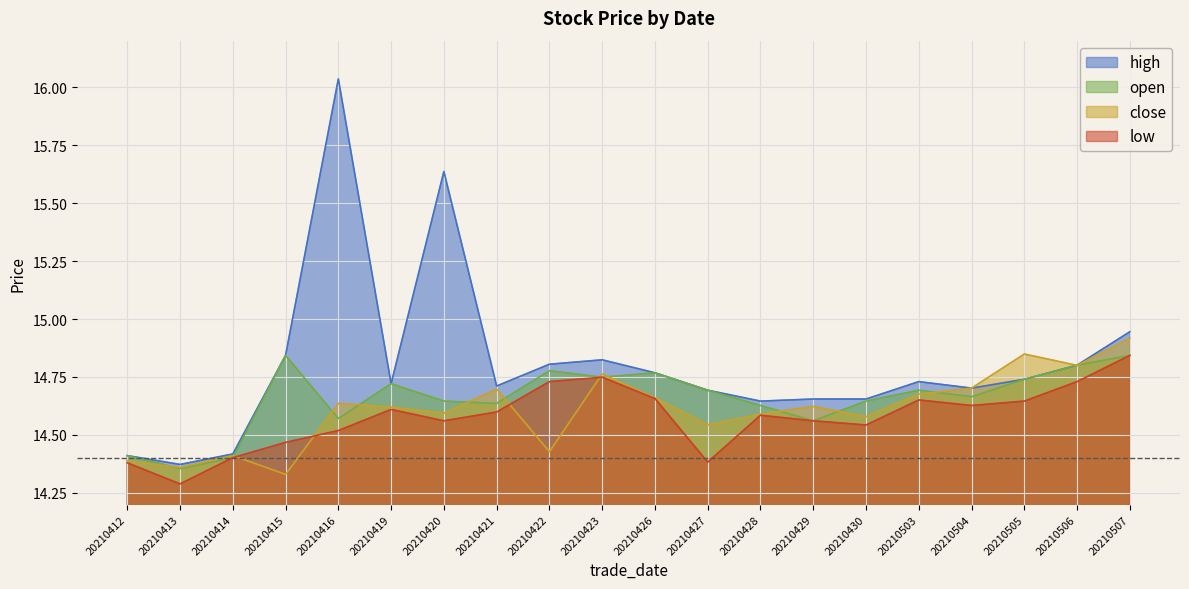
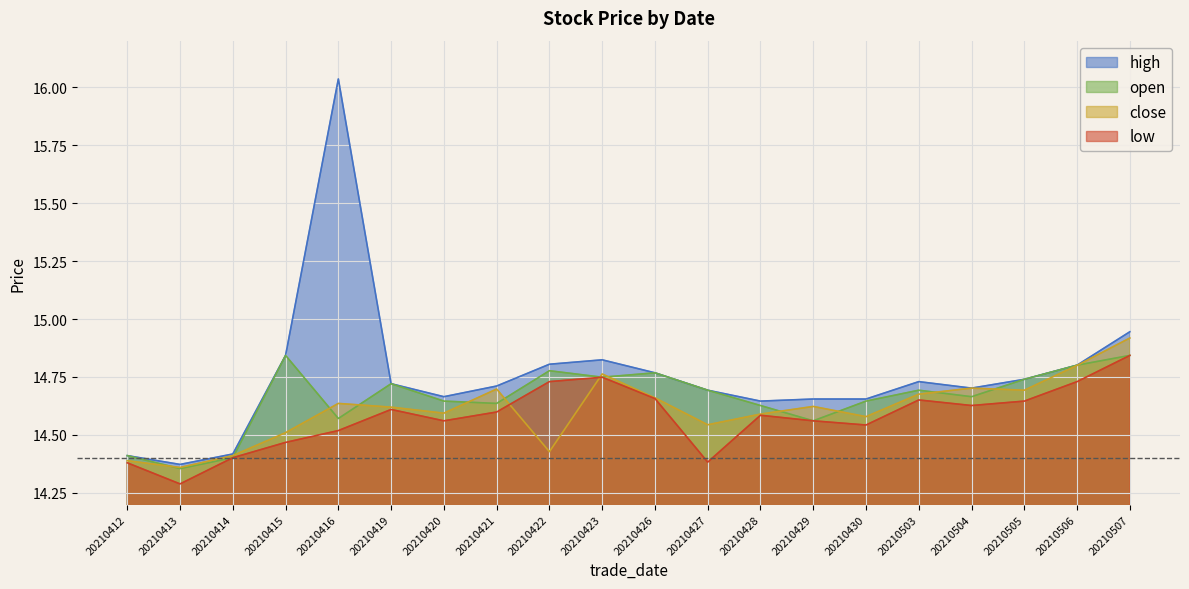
  {
    "high": {
      "20210413": 14.37,
      "20210416": 16.04,
-     "20210420": 15.64,
+     "20210420": 14.67,
      "20210421": 14.71,
      "20210422": 14.81,
      "20210423": 14.82,
      "20210428": 14.65,
      "20210429": 14.66,
      "20210503": 14.73,
      "20210507": 14.95
    },
    "open": {
      "20210416": 14.57,
      "20210420": 14.65,
      "20210421": 14.64,
      "20210422": 14.78,
      "20210428": 14.63,
      "20210503": 14.69,
      "20210504": 14.67
    },
    "close": {
-     "20210415": 14.33,
+     "20210415": 14.51,
      "20210416": 14.64,
      "20210420": 14.59,
      "20210421": 14.70,
      "20210422": 14.43,
      "20210423": 14.76,
      "20210427": 14.54,
      "20210429": 14.62,
      "20210430": 14.58,
      "20210503": 14.68,
-     "20210505": 14.85,
+     "20210505": 14.69,
      "20210507": 14.92
    },
    "low": {
      "20210413": 14.29,
      "20210415": 14.47,
      "20210416": 14.52,
      "20210420": 14.56,
      "20210421": 14.60,
      "20210422": 14.73,
      "20210427": 14.38,
      "20210430": 14.54,
      "20210503": 14.65,
      "20210504": 14.63,
      "20210505": 14.65,
      "20210506": 14.73
    }
  }
